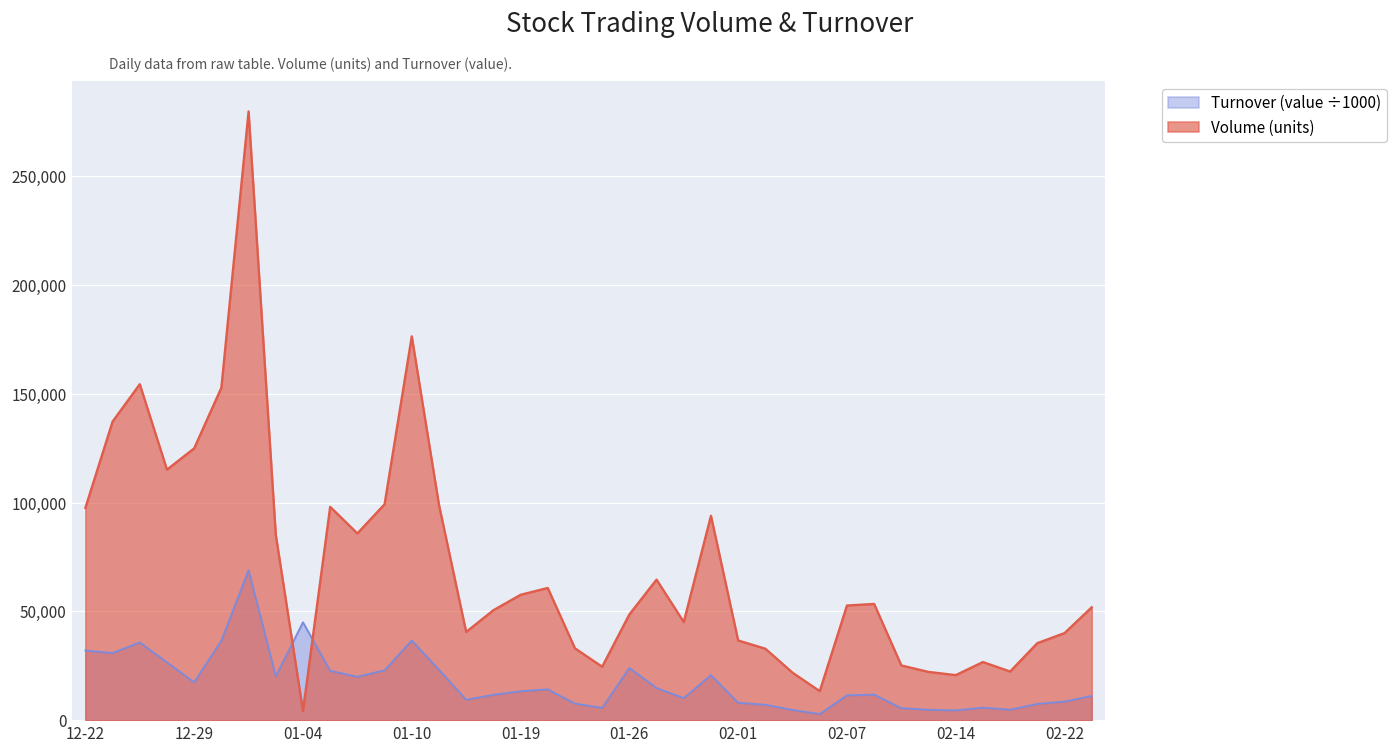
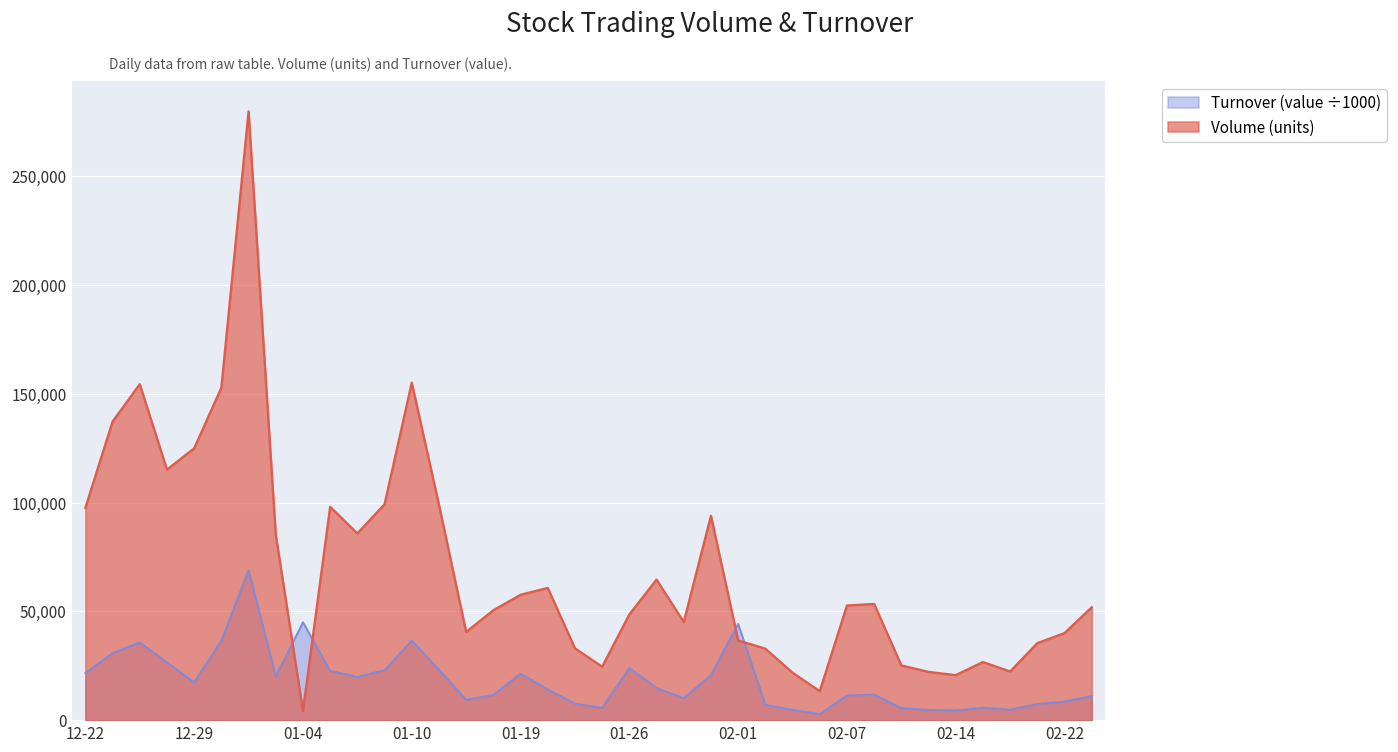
  {
    "Turnover (value ÷1000)": {
-     "12-22": "32,000",
+     "12-22": "22,000",
      "12-29": "17,000",
      "01-04": "45,000",
      "01-10": "37,000",
-     "01-19": "13,000",
+     "01-19": "21,000",
      "01-26": "24,000",
-     "02-01": "8,000",
+     "02-01": "44,000",
      "02-07": "11,000",
      "02-14": "5,000",
      "02-22": "9,000"
    },
    "Volume (units)": {
      "12-22": "98,000",
      "12-29": "125,000",
      "01-04": "4,000",
-     "01-10": "176,000",
+     "01-10": "155,000",
      "01-19": "58,000",
      "01-26": "49,000",
      "02-01": "37,000",
      "02-07": "53,000",
      "02-14": "21,000",
      "02-22": "40,000"
    }
  }
